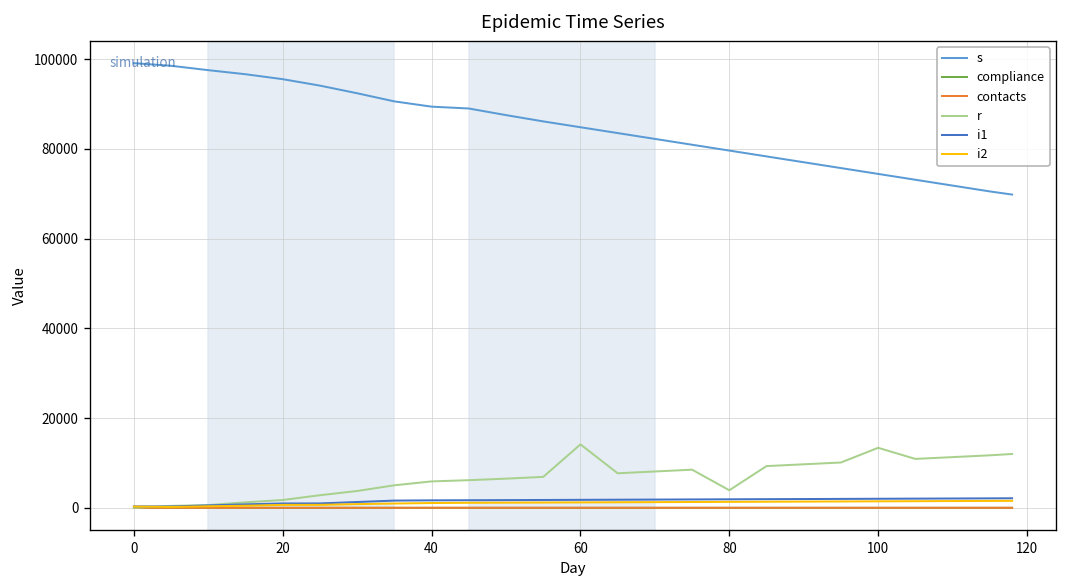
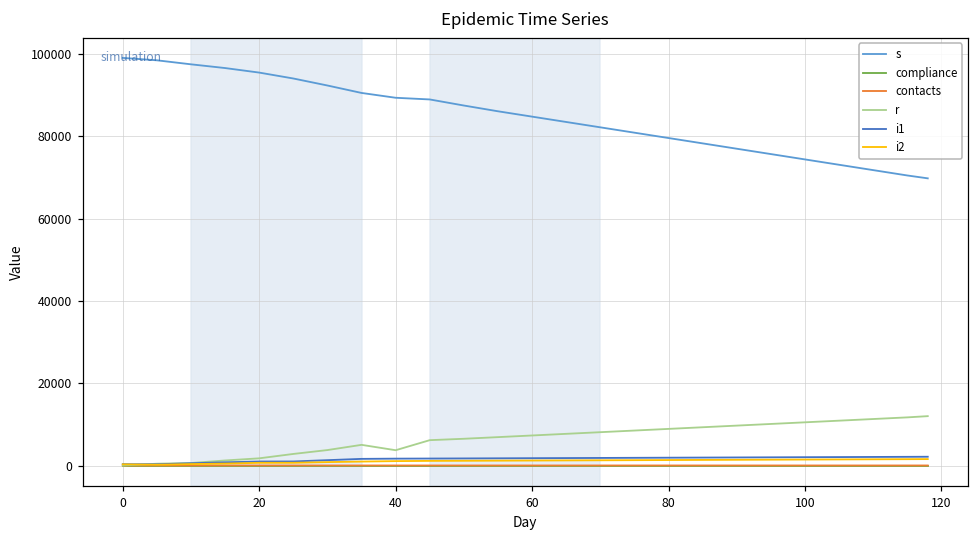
  {
    "contacts": {
      "40": 0,
      "60": 0,
      "80": 0,
      "100": 0
    },
    "r": {
      "20": 2000,
-     "40": 6000,
-     "60": 14000,
-     "80": 4000,
-     "100": 13000
+     "40": 4000,
+     "60": 7000,
+     "80": 9000,
+     "100": 11000
    }
  }
